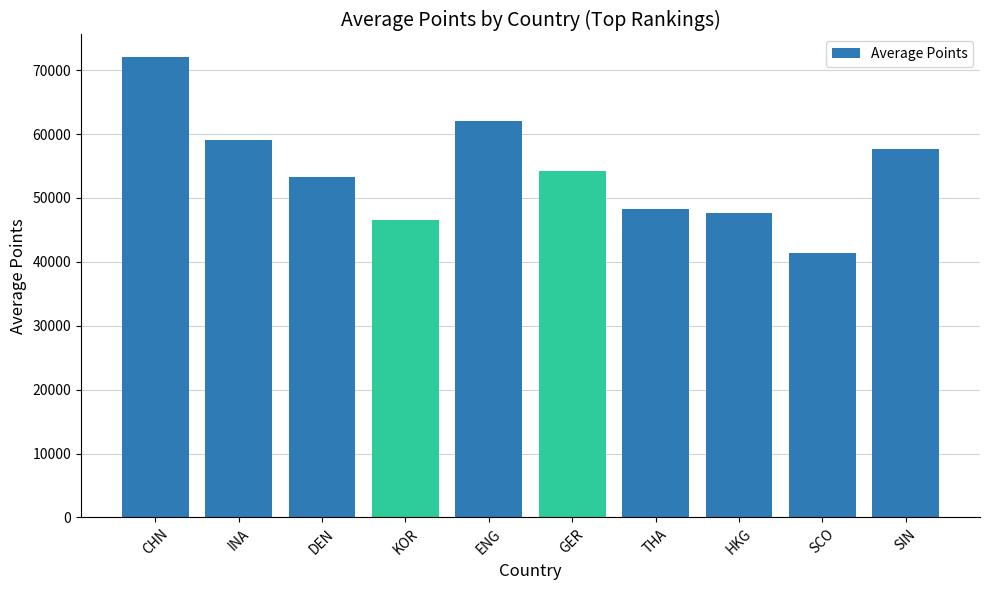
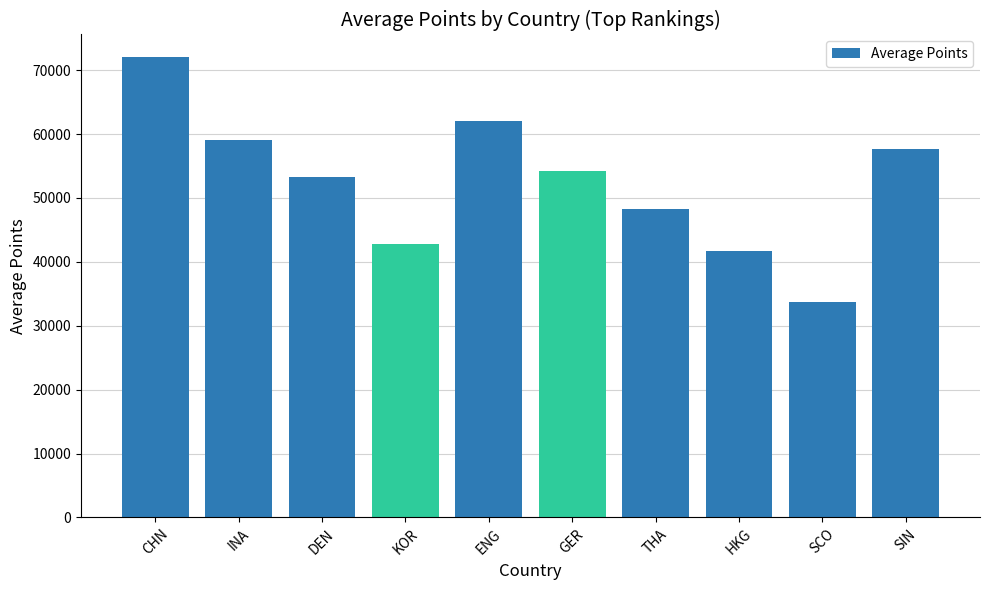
  {
    "CHN": 72000,
    "INA": 59000,
    "DEN": 53000,
-   "KOR": 46000,
+   "KOR": 43000,
    "ENG": 62000,
    "GER": 54000,
    "THA": 48000,
-   "HKG": 48000,
-   "SCO": 41000,
+   "HKG": 42000,
+   "SCO": 34000,
    "SIN": 58000
  }
